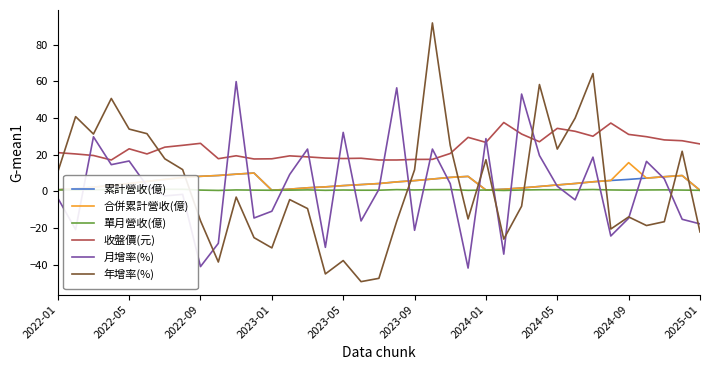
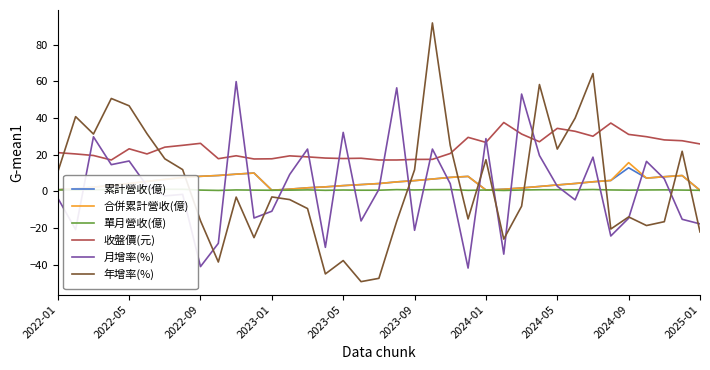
  {
    "累計營收(億)": {
-     "2024-09": 6
+     "2024-09": 13
    },
    "合併累計營收(億)": {
      "2024-09": 16
    },
    "單月營收(億)": {
      "2022-09": 1,
      "2023-05": 1,
      "2023-09": 1,
      "2024-05": 1,
      "2024-09": 1
    },
    "收盤價(元)": {
      "2022-01": 21,
      "2022-05": 23,
      "2022-09": 26,
      "2023-01": 18,
      "2023-05": 18,
      "2023-09": 17,
      "2024-01": 27,
      "2024-05": 34,
      "2024-09": 31,
      "2025-01": 26
    },
    "月增率(%)": {
      "2022-01": -4,
      "2022-05": 17,
      "2022-09": -41,
      "2023-01": -11,
      "2023-05": 32,
      "2023-09": -21,
      "2024-01": 29,
      "2025-01": -18
    },
    "年增率(%)": {
      "2022-01": 11,
-     "2022-05": 34,
+     "2022-05": 47,
      "2022-09": -16,
-     "2023-01": -31,
+     "2023-01": -3,
      "2023-05": -38,
      "2023-09": 12,
      "2024-01": 17,
      "2024-05": 23,
      "2025-01": -22
    }
  }
